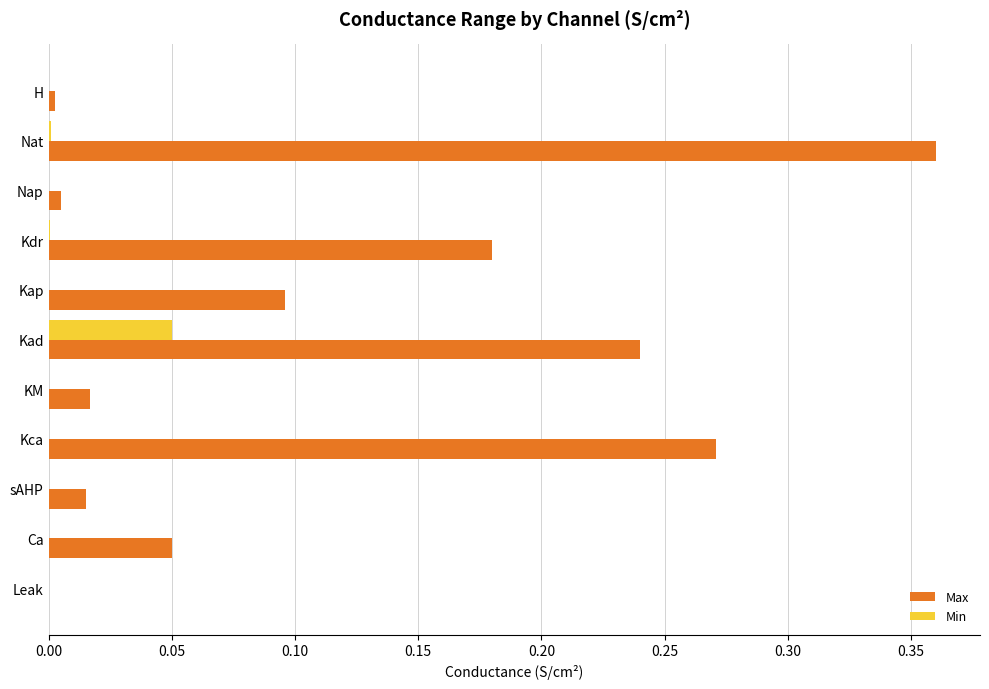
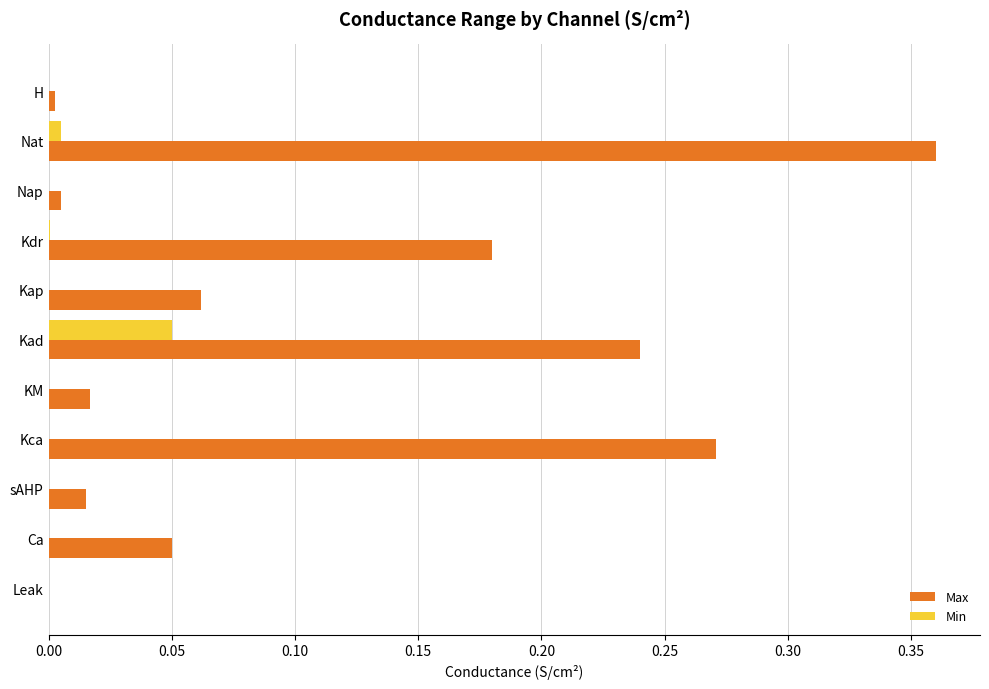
  {
    "Max": {
      "H": 0.002,
      "Nat": 0.360,
      "Nap": 0.005,
      "Kdr": 0.180,
-     "Kap": 0.096,
+     "Kap": 0.062,
      "Kad": 0.240,
      "KM": 0.017,
      "Kca": 0.271,
      "sAHP": 0.015,
      "Ca": 0.050
    },
    "Min": {
-     "Nat": 0.001,
+     "Nat": 0.005,
      "Kad": 0.050
    }
  }
